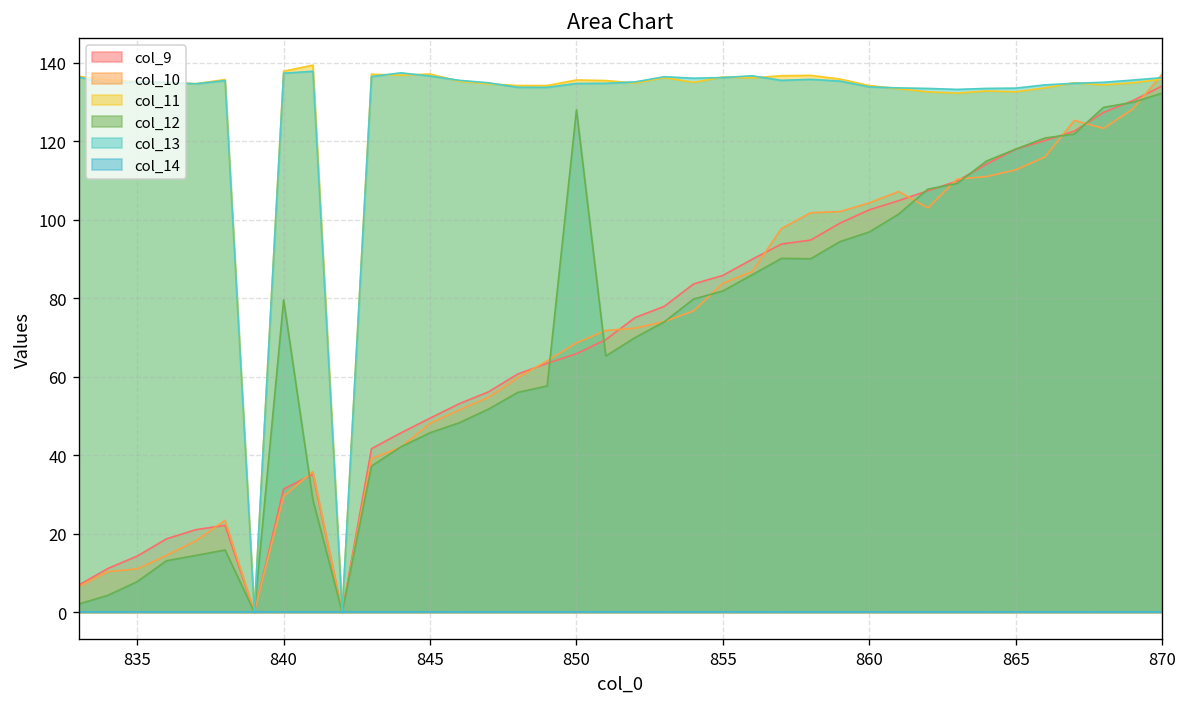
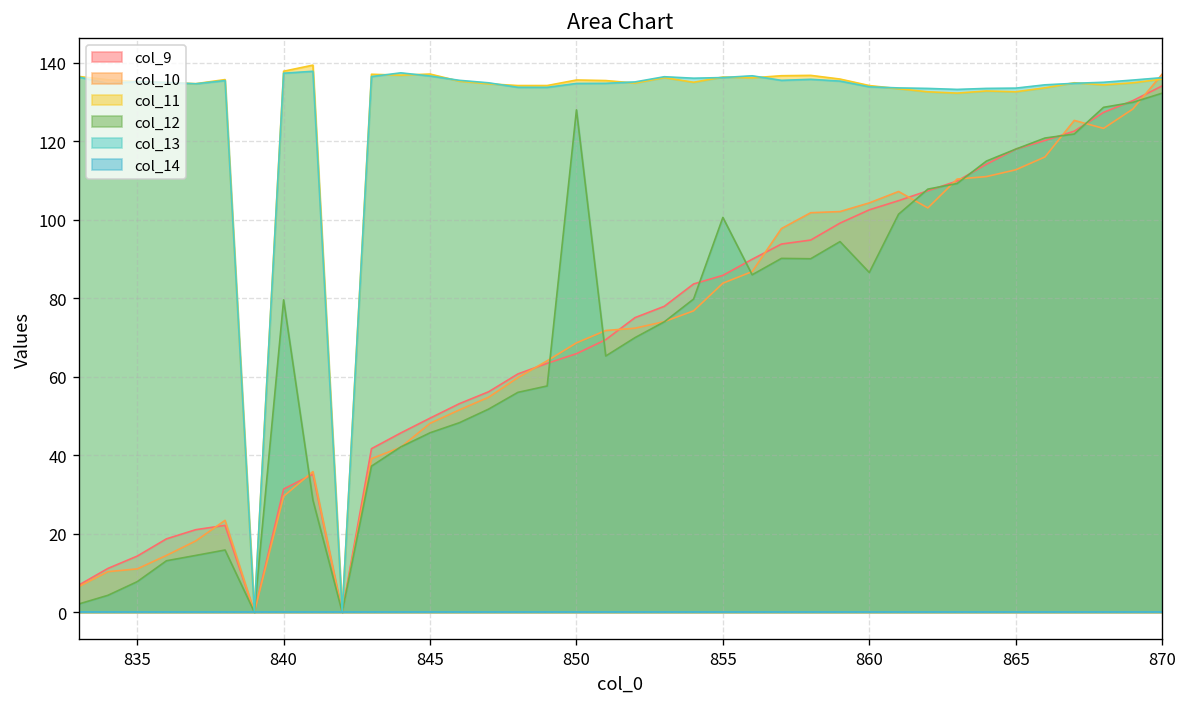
  {
    "col_12": {
      "835": 8,
      "840": 80,
      "845": 46,
      "850": 128,
-     "855": 82,
-     "860": 97,
+     "855": 101,
+     "860": 87,
      "870": 132
    }
  }
